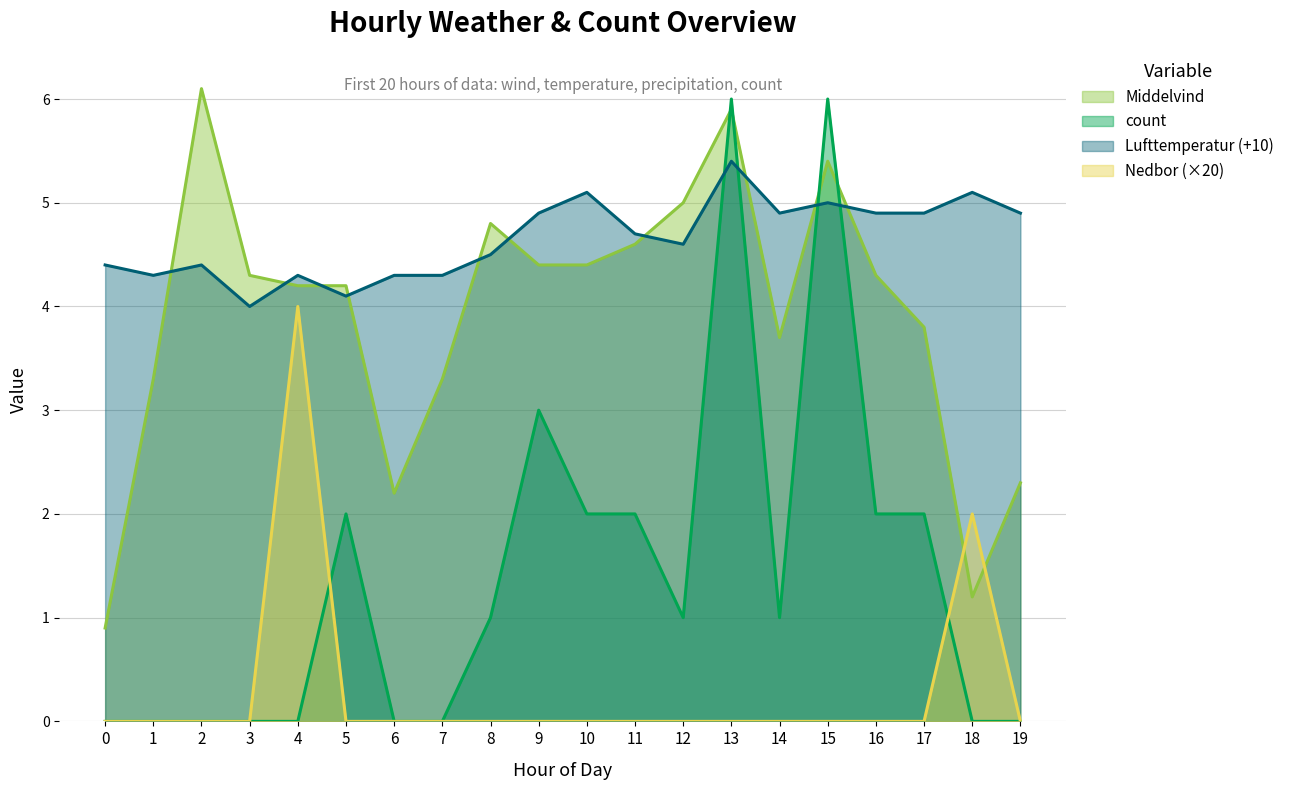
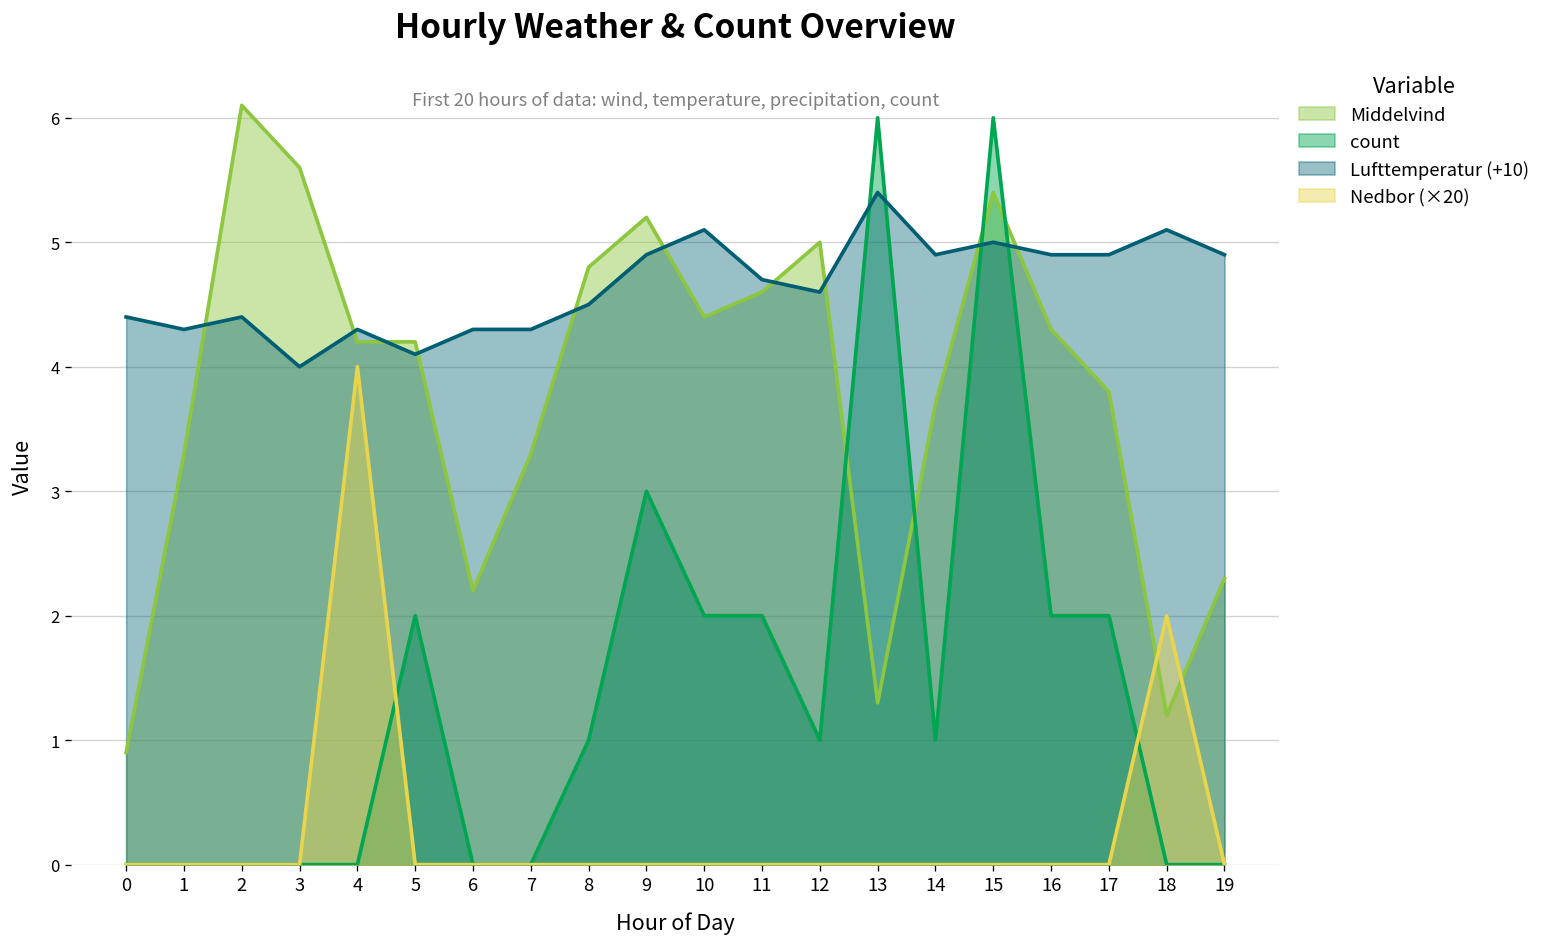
  {
    "Middelvind": {
      "0": 0.9,
      "1": 3.3,
      "2": 6.1,
-     "3": 4.3,
+     "3": 5.6,
      "4": 4.2,
      "5": 4.2,
      "6": 2.2,
      "7": 3.3,
      "8": 4.8,
-     "9": 4.4,
+     "9": 5.2,
      "10": 4.4,
      "11": 4.6,
      "12": 5.0,
-     "13": 5.9,
+     "13": 1.3,
      "14": 3.7,
      "15": 5.4,
      "16": 4.3,
      "17": 3.8,
      "18": 1.2,
      "19": 2.3
    },
    "Nedbor (×20)": {
      "4": 4.0,
      "5": 0.0,
      "8": 0.0,
      "9": 0.0,
      "10": 0.0,
      "11": 0.0,
      "12": 0.0,
      "13": 0.0,
      "14": 0.0,
      "15": 0.0,
      "16": 0.0,
      "17": 0.0,
      "18": 2.0
    }
  }
